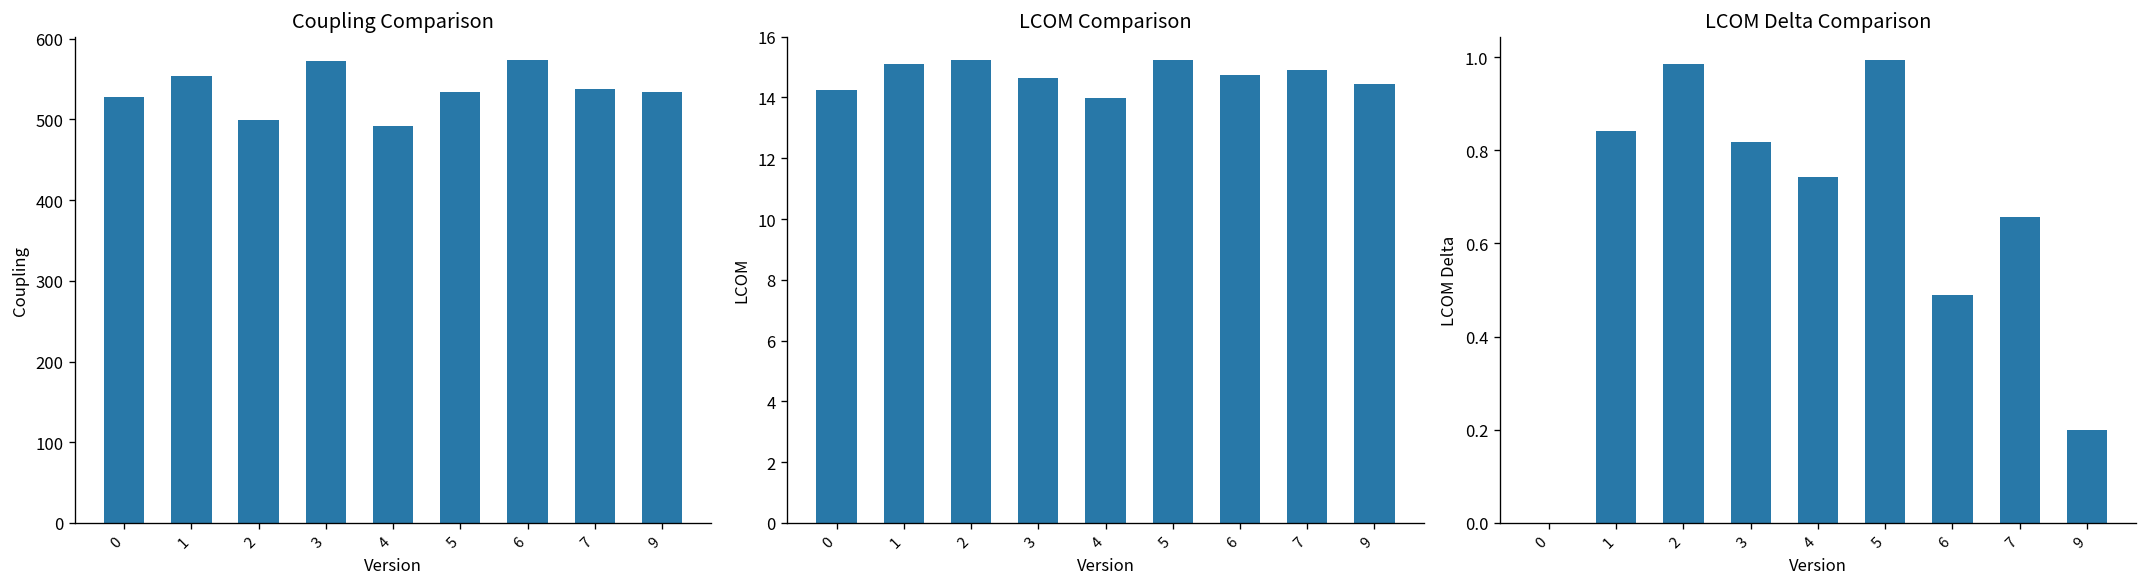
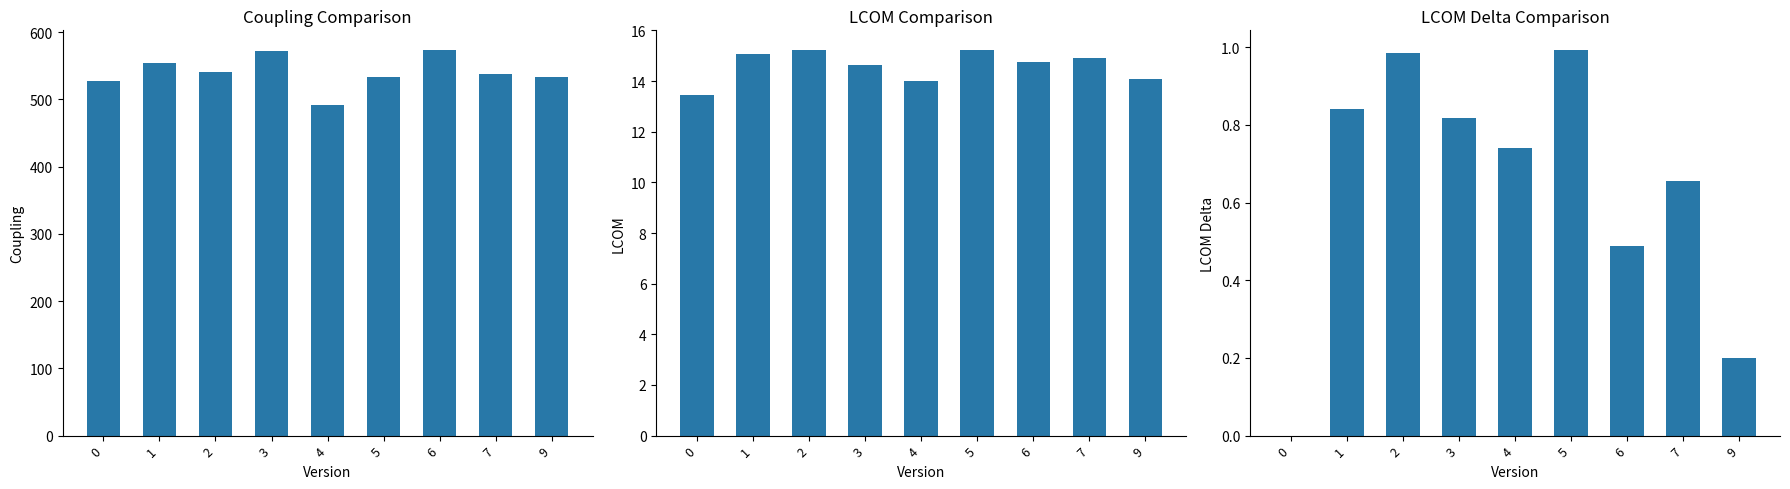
  {
    "Coupling Comparison": {
      "0": 530,
      "1": 550,
-     "2": 500,
+     "2": 540,
      "3": 570,
      "4": 490,
      "5": 530,
      "6": 570,
      "7": 540,
      "9": 530
    },
    "LCOM Comparison": {
-     "0": 14.2,
+     "0": 13.5,
      "1": 15.1,
      "2": 15.2,
      "3": 14.7,
      "4": 14.0,
      "5": 15.2,
      "6": 14.7,
      "7": 14.9,
-     "9": 14.4
+     "9": 14.1
    },
    "LCOM Delta Comparison": {
      "0": 0.00,
      "1": 0.84,
      "2": 0.98,
      "3": 0.82,
      "4": 0.74,
      "5": 0.99,
      "6": 0.49,
      "7": 0.66,
      "9": 0.20
    }
  }
